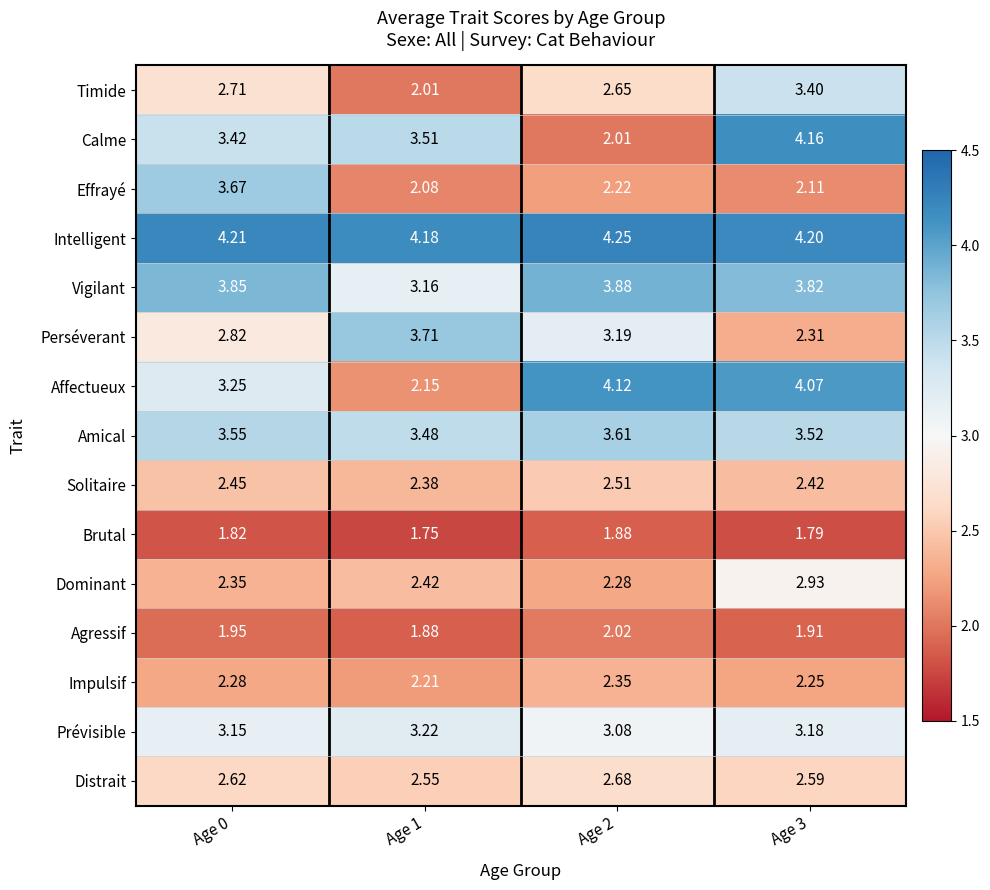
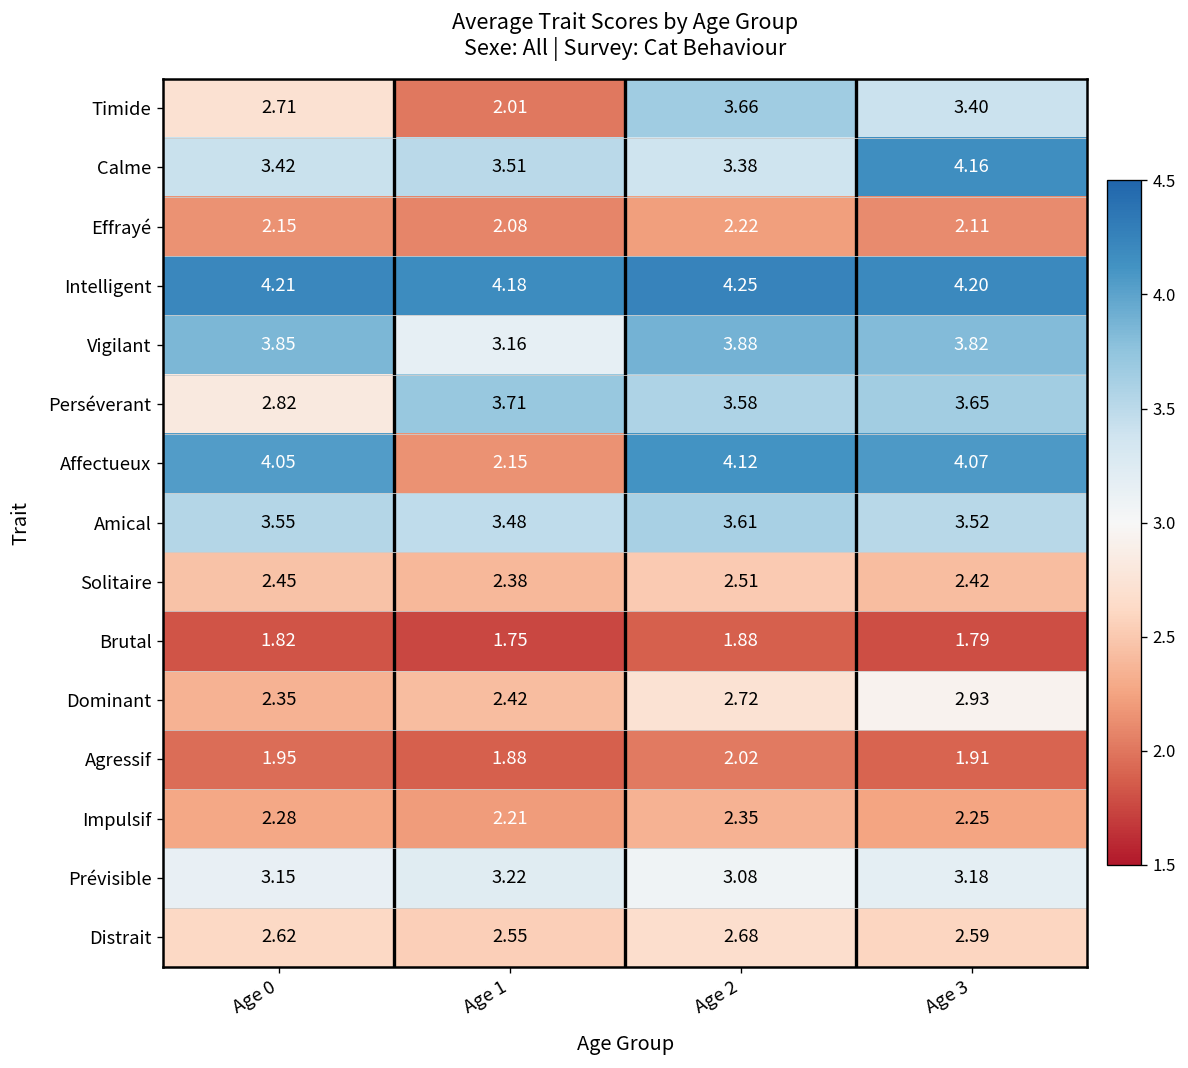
  {
    "Timide": {
      "Age 0": 2.71,
      "Age 1": 2.01,
-     "Age 2": 2.65,
+     "Age 2": 3.66,
      "Age 3": 3.40
    },
    "Calme": {
      "Age 0": 3.42,
      "Age 1": 3.51,
-     "Age 2": 2.01,
+     "Age 2": 3.38,
      "Age 3": 4.16
    },
    "Effrayé": {
-     "Age 0": 3.67,
+     "Age 0": 2.15,
      "Age 1": 2.08,
      "Age 2": 2.22,
      "Age 3": 2.11
    },
    "Intelligent": {
      "Age 0": 4.21,
      "Age 1": 4.18,
      "Age 2": 4.25,
      "Age 3": 4.20
    },
    "Vigilant": {
      "Age 0": 3.85,
      "Age 1": 3.16,
      "Age 2": 3.88,
      "Age 3": 3.82
    },
    "Perséverant": {
      "Age 0": 2.82,
      "Age 1": 3.71,
-     "Age 2": 3.19,
-     "Age 3": 2.31
+     "Age 2": 3.58,
+     "Age 3": 3.65
    },
    "Affectueux": {
-     "Age 0": 3.25,
+     "Age 0": 4.05,
      "Age 1": 2.15,
      "Age 2": 4.12,
      "Age 3": 4.07
    },
    "Amical": {
      "Age 0": 3.55,
      "Age 1": 3.48,
      "Age 2": 3.61,
      "Age 3": 3.52
    },
    "Solitaire": {
      "Age 0": 2.45,
      "Age 1": 2.38,
      "Age 2": 2.51,
      "Age 3": 2.42
    },
    "Brutal": {
      "Age 0": 1.82,
      "Age 1": 1.75,
      "Age 2": 1.88,
      "Age 3": 1.79
    },
    "Dominant": {
      "Age 0": 2.35,
      "Age 1": 2.42,
-     "Age 2": 2.28,
+     "Age 2": 2.72,
      "Age 3": 2.93
    },
    "Agressif": {
      "Age 0": 1.95,
      "Age 1": 1.88,
      "Age 2": 2.02,
      "Age 3": 1.91
    },
    "Impulsif": {
      "Age 0": 2.28,
      "Age 1": 2.21,
      "Age 2": 2.35,
      "Age 3": 2.25
    },
    "Prévisible": {
      "Age 0": 3.15,
      "Age 1": 3.22,
      "Age 2": 3.08,
      "Age 3": 3.18
    },
    "Distrait": {
      "Age 0": 2.62,
      "Age 1": 2.55,
      "Age 2": 2.68,
      "Age 3": 2.59
    }
  }
